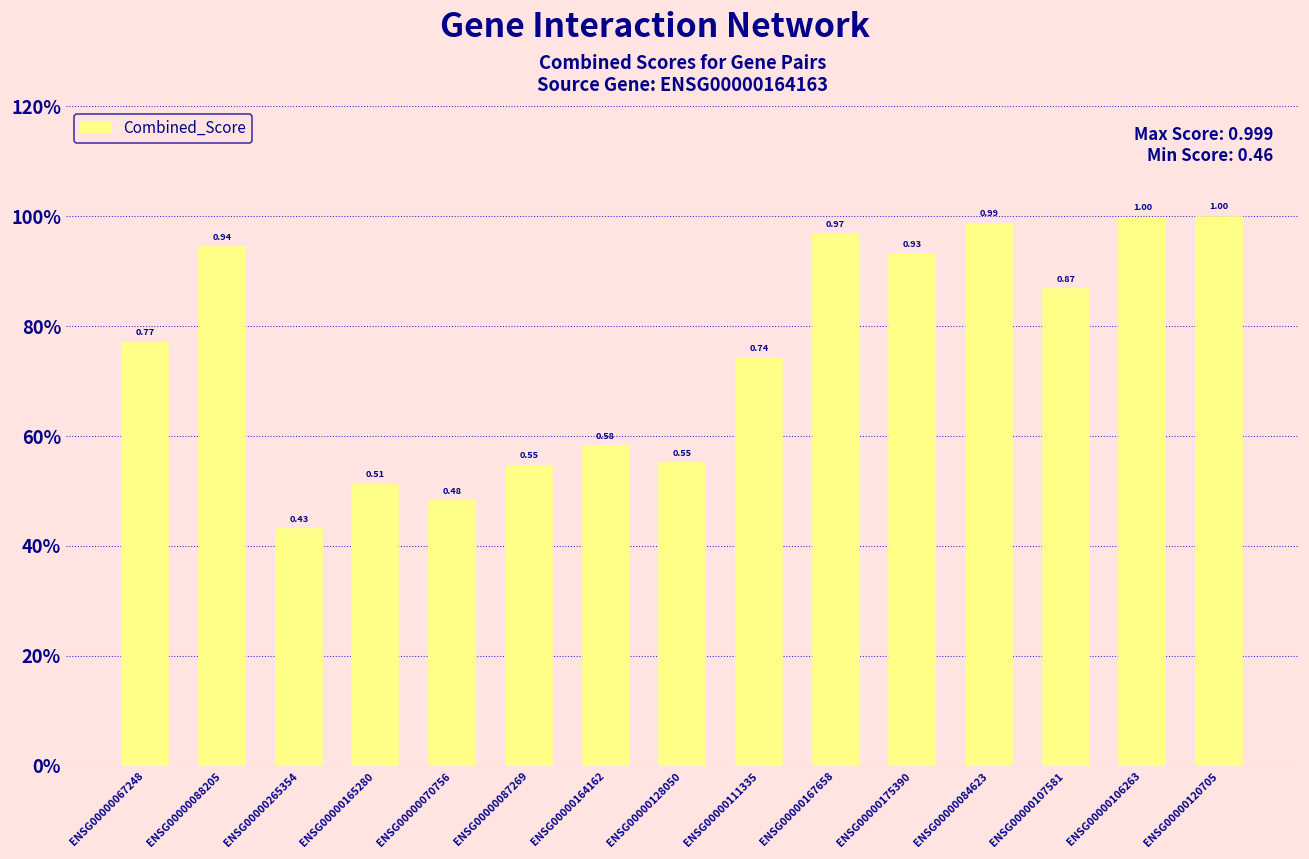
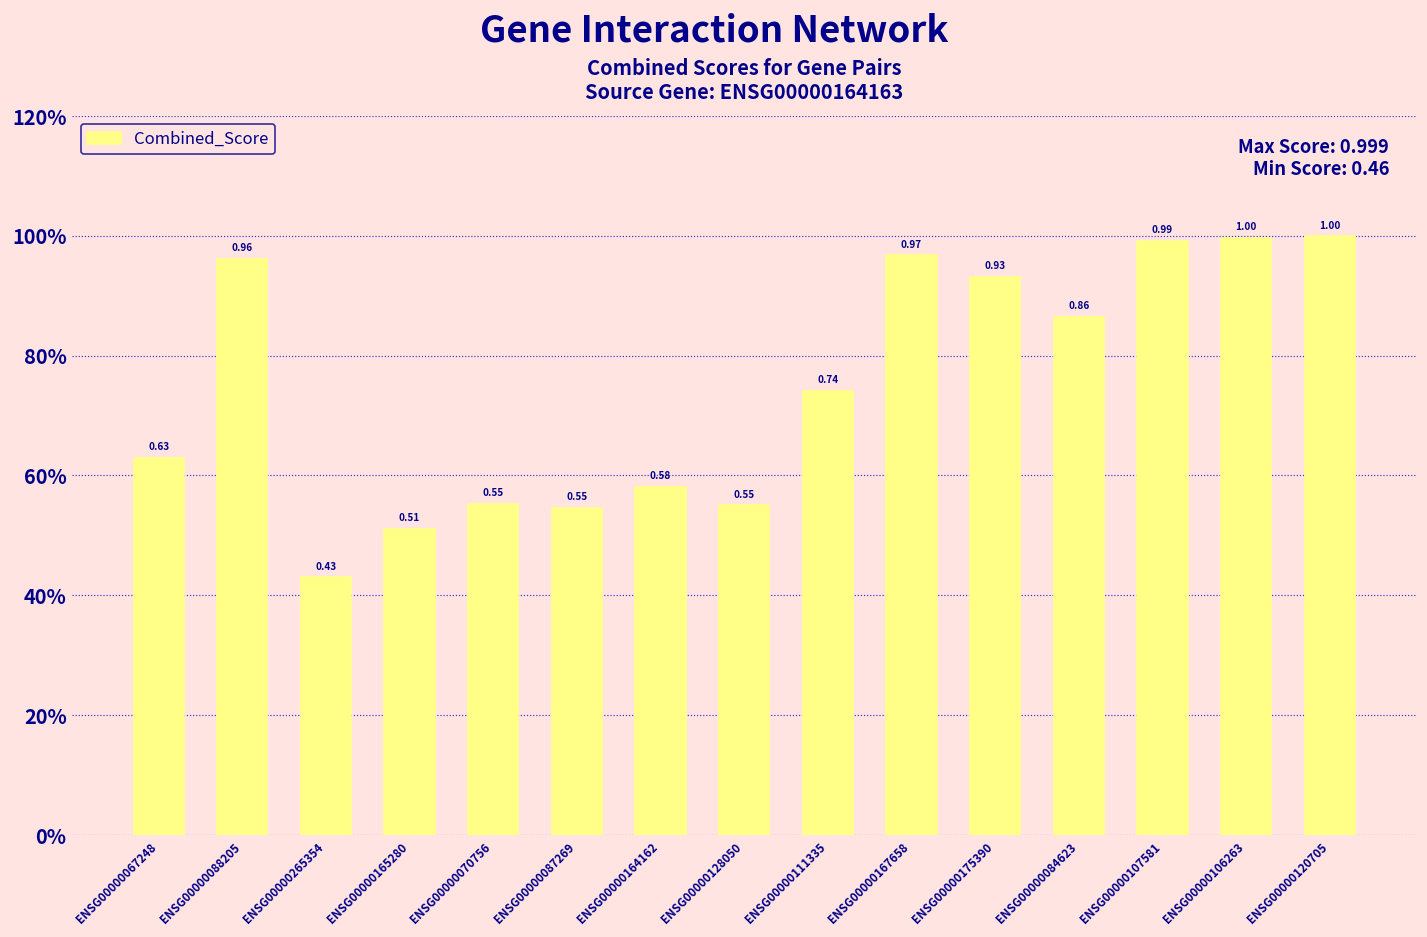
  {
-   "ENSG00000067248": 0.77,
-   "ENSG00000088205": 0.94,
+   "ENSG00000067248": 0.63,
+   "ENSG00000088205": 0.96,
    "ENSG00000265354": 0.43,
    "ENSG00000165280": 0.51,
-   "ENSG00000070756": 0.48,
+   "ENSG00000070756": 0.55,
    "ENSG00000087269": 0.55,
    "ENSG00000164162": 0.58,
    "ENSG00000128050": 0.55,
    "ENSG00000111335": 0.74,
    "ENSG00000167658": 0.97,
    "ENSG00000175390": 0.93,
-   "ENSG00000084623": 0.99,
-   "ENSG00000107581": 0.87,
+   "ENSG00000084623": 0.86,
+   "ENSG00000107581": 0.99,
    "ENSG00000106263": 1.00,
    "ENSG00000120705": 1.00
  }
